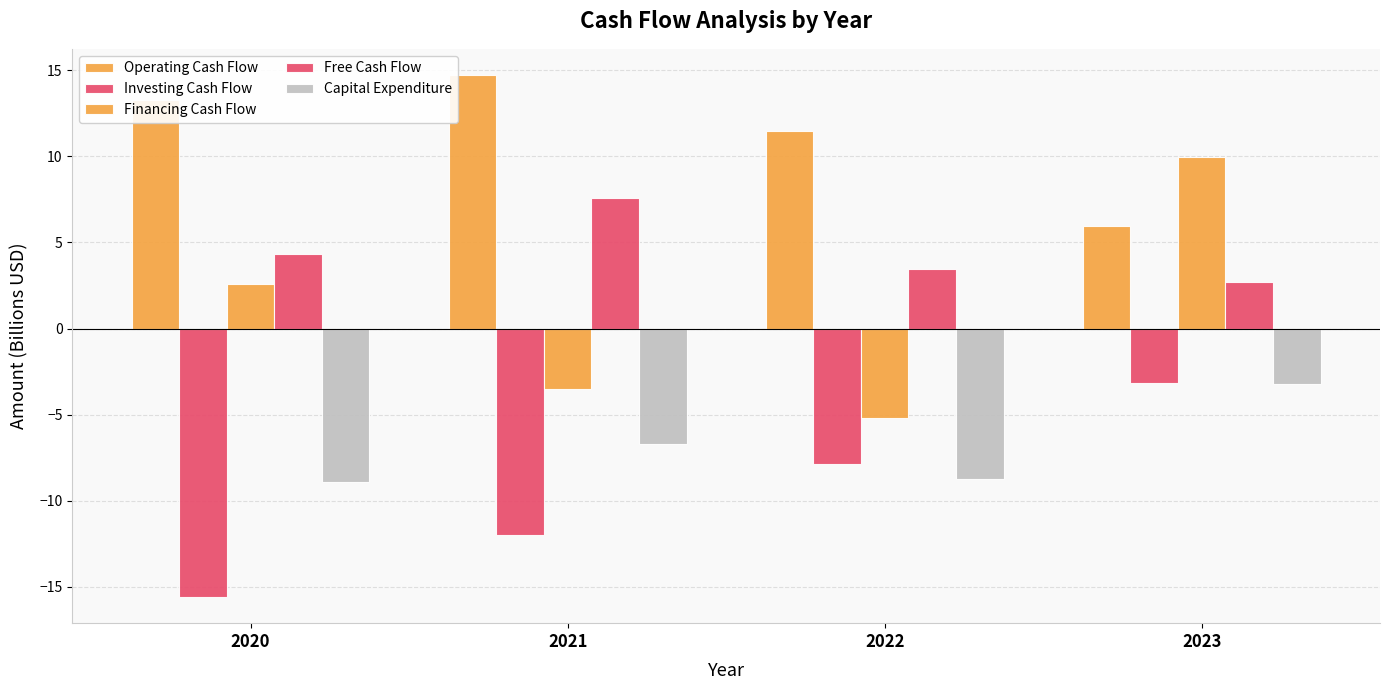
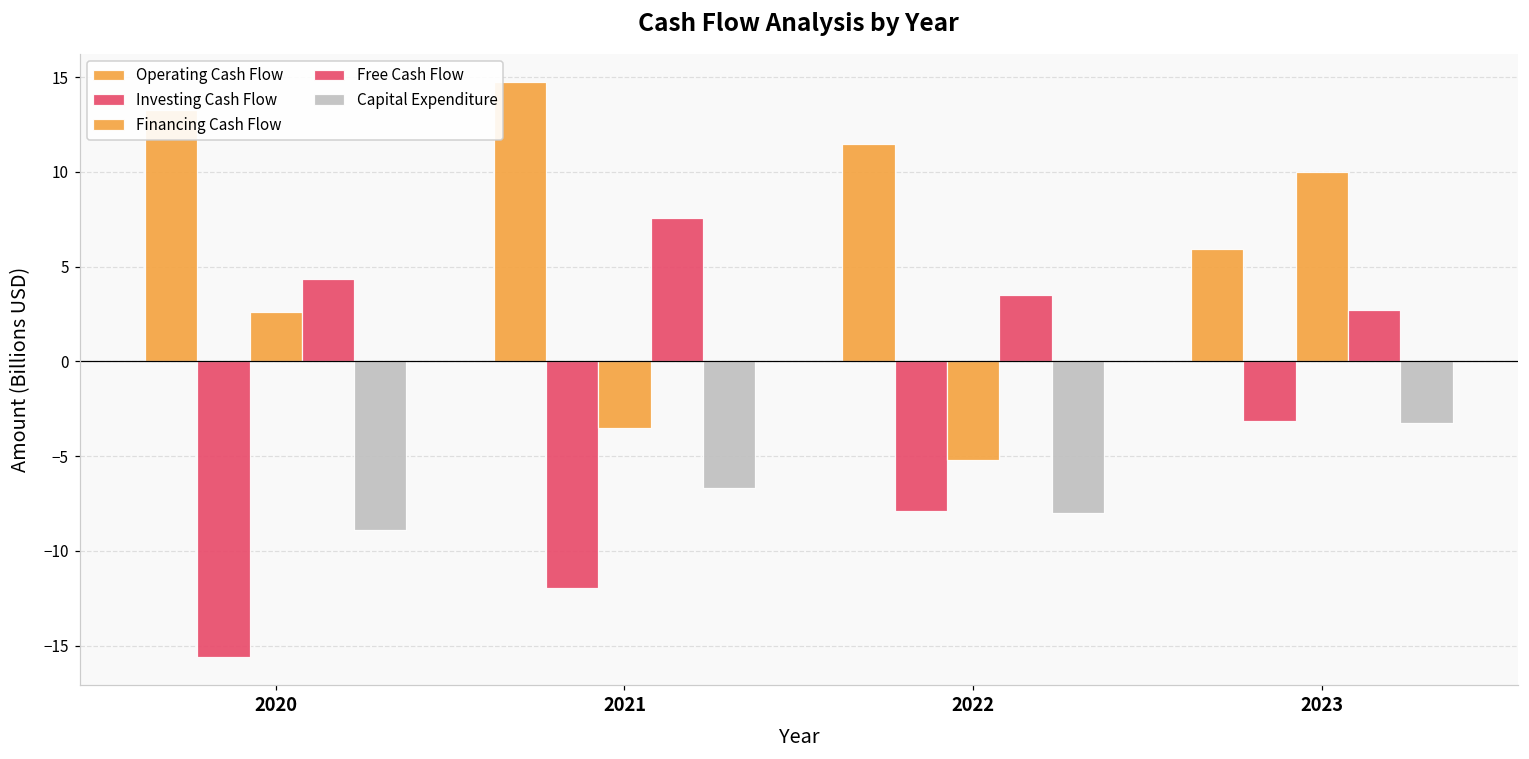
  {
    "Capital Expenditure": {
      "2020": -8.9,
      "2021": -6.7,
-     "2022": -8.7,
+     "2022": -8.0,
      "2023": -3.2
    }
  }
